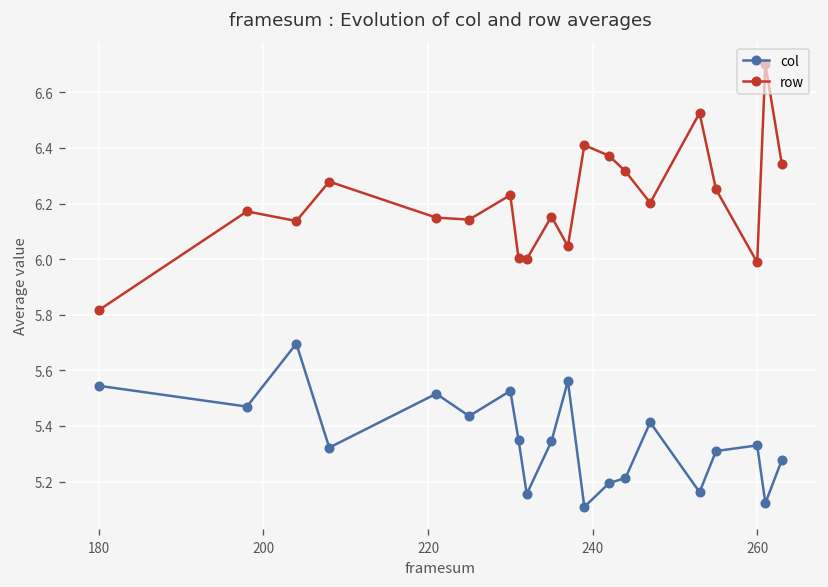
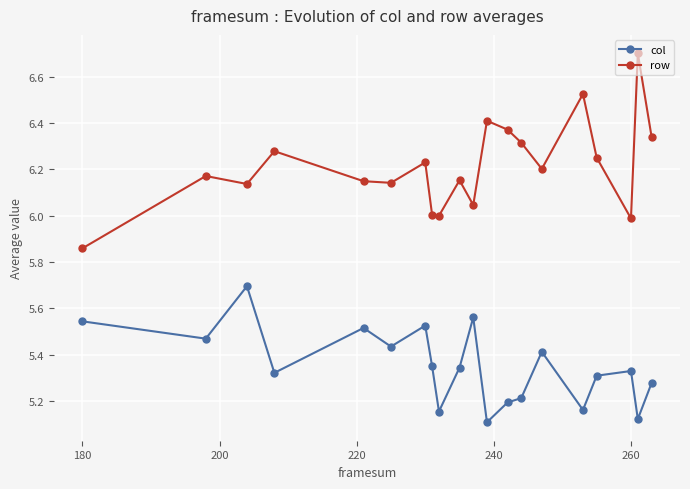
  {
    "col": {
      "180": 5.54,
      "260": 5.33
    },
    "row": {
-     "180": 5.82,
+     "180": 5.86,
      "260": 5.99
    }
  }
